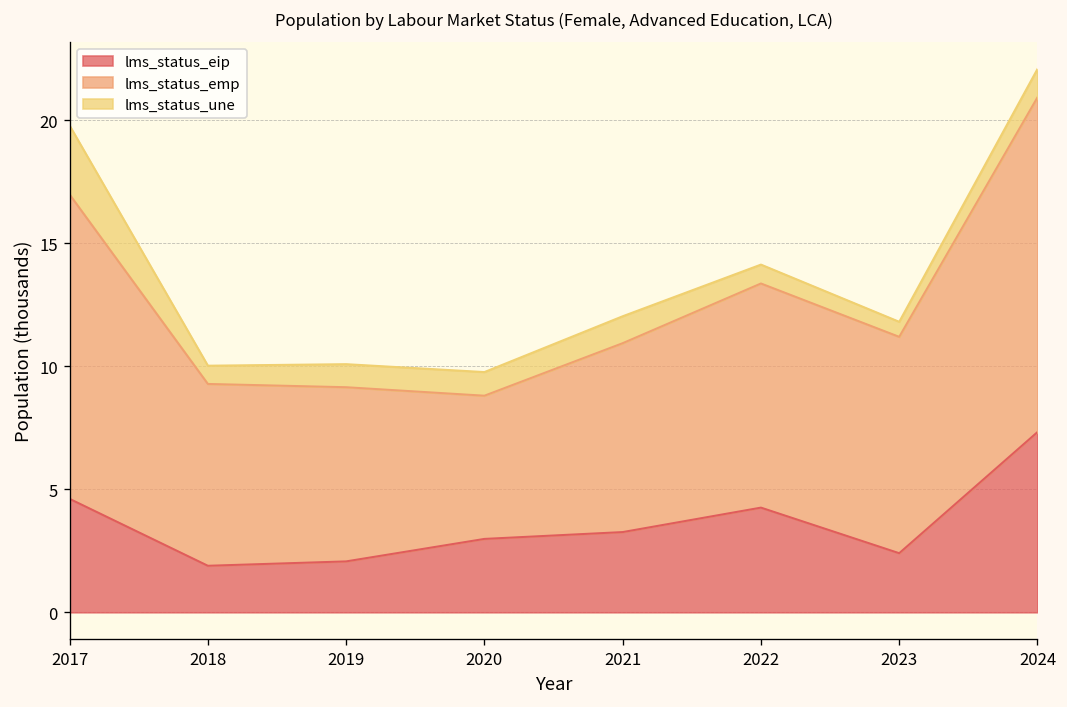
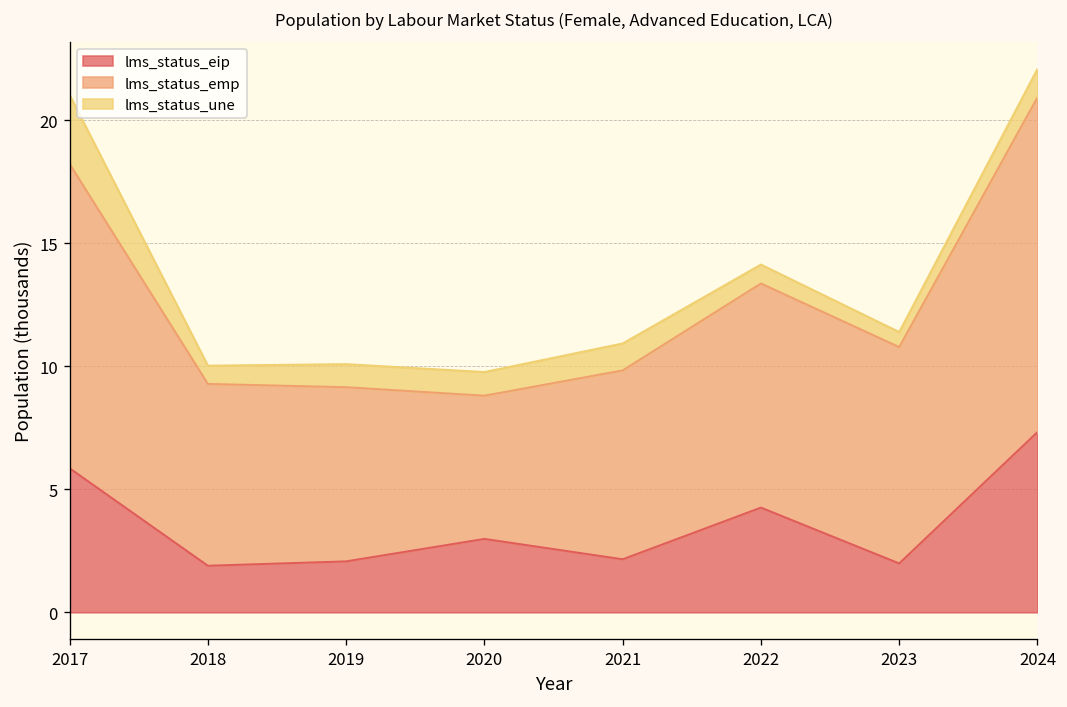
  {
    "lms_status_eip": {
-     "2017": 4.6,
+     "2017": 5.9,
      "2018": 1.9,
      "2019": 2.1,
      "2020": 3.0,
-     "2021": 3.3,
+     "2021": 2.2,
      "2022": 4.3,
-     "2023": 2.4,
+     "2023": 2.0,
      "2024": 7.3
    }
  }
